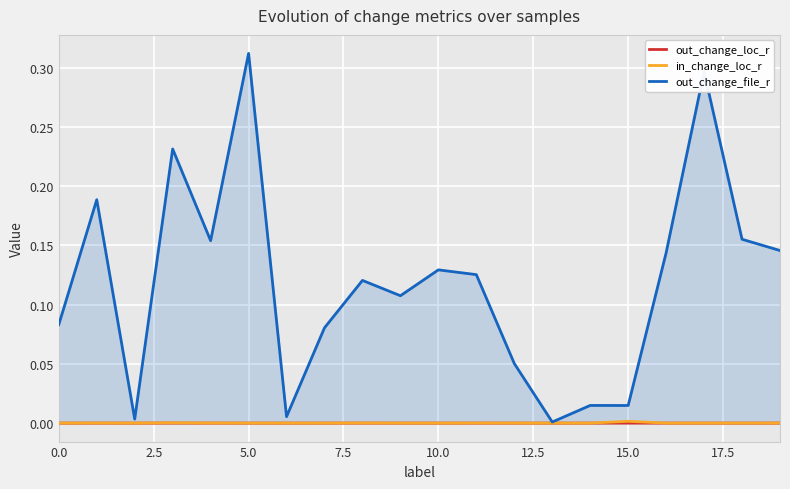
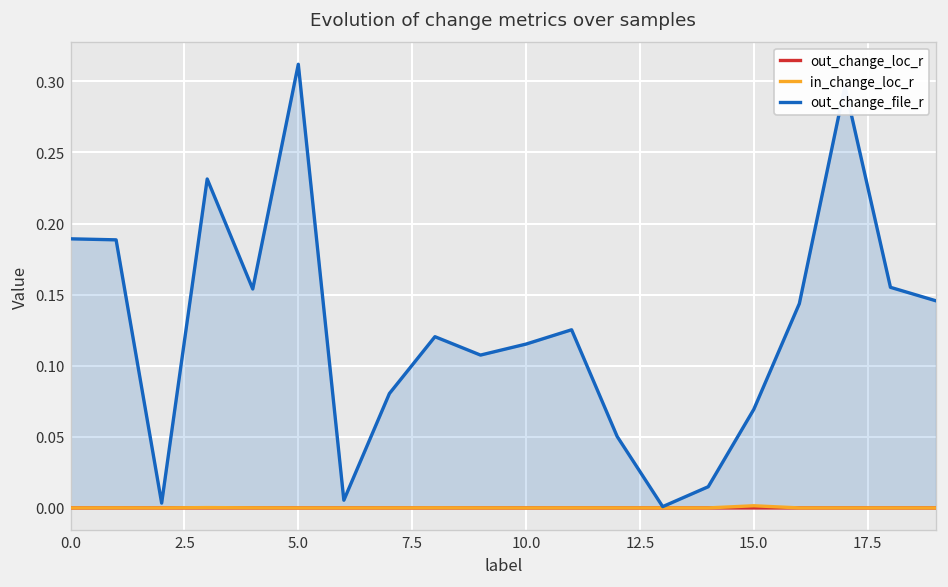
  {
    "out_change_file_r": {
-     "0.0": 0.083,
+     "0.0": 0.189,
      "5.0": 0.312,
-     "10.0": 0.129,
-     "15.0": 0.015
+     "10.0": 0.115,
+     "15.0": 0.069
    }
  }
